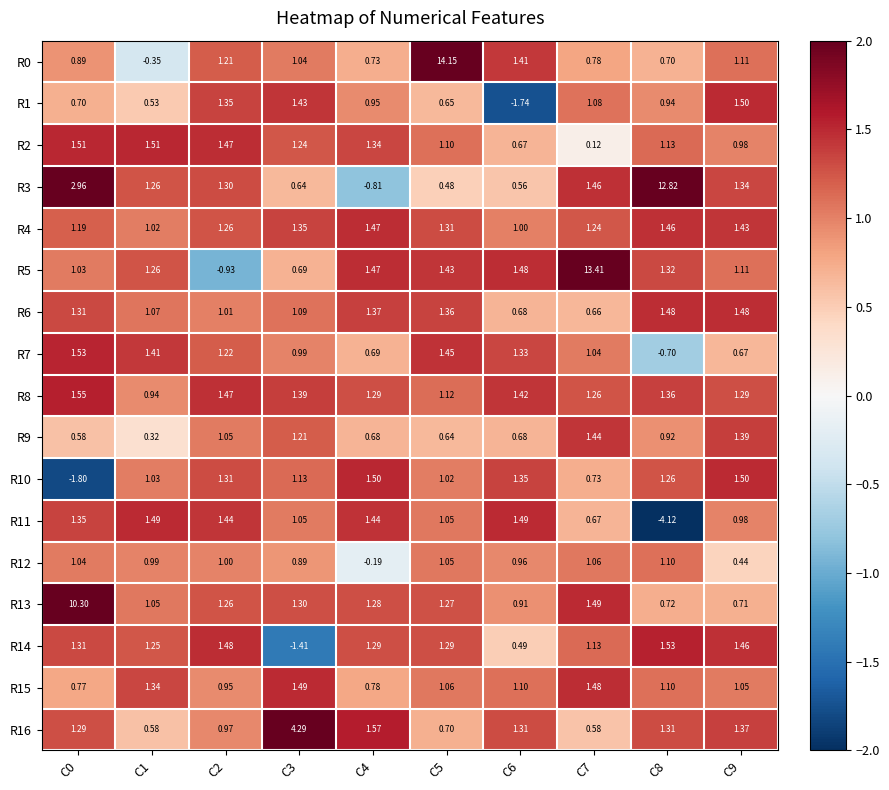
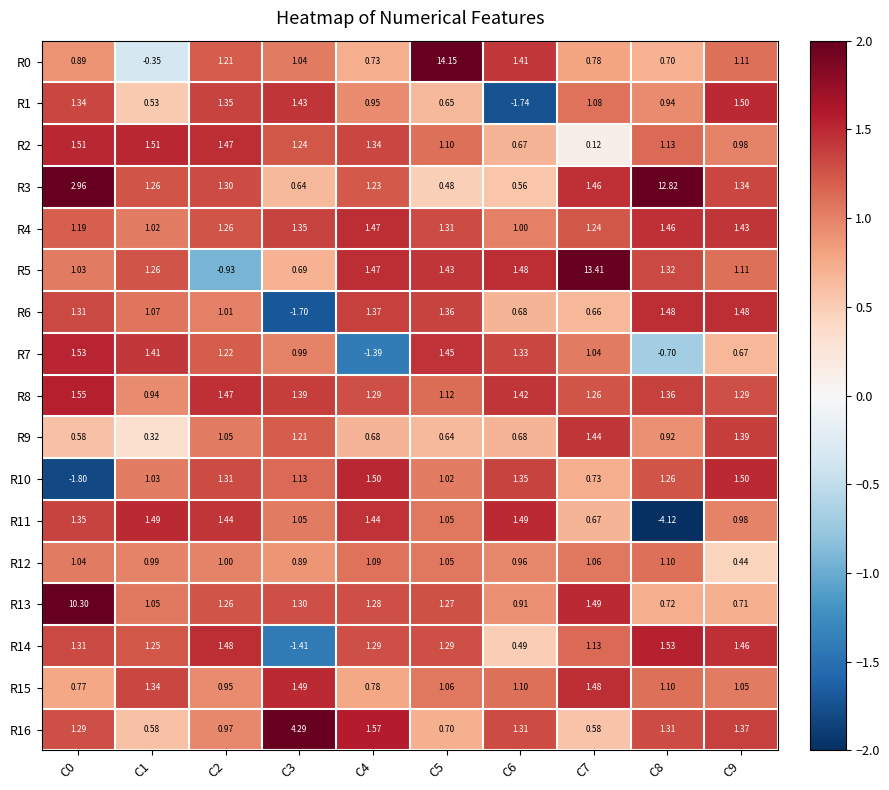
  {
    "R0": {
      "C0": 0.89,
      "C1": -0.35,
      "C2": 1.21,
      "C3": 1.04,
      "C4": 0.73,
      "C5": 14.15,
      "C6": 1.41,
      "C7": 0.78,
      "C8": 0.70,
      "C9": 1.11
    },
    "R1": {
-     "C0": 0.70,
+     "C0": 1.34,
      "C1": 0.53,
      "C2": 1.35,
      "C3": 1.43,
      "C4": 0.95,
      "C5": 0.65,
      "C6": -1.74,
      "C7": 1.08,
      "C8": 0.94,
      "C9": 1.50
    },
    "R2": {
      "C0": 1.51,
      "C1": 1.51,
      "C2": 1.47,
      "C3": 1.24,
      "C4": 1.34,
      "C5": 1.10,
      "C6": 0.67,
      "C7": 0.12,
      "C8": 1.13,
      "C9": 0.98
    },
    "R3": {
      "C0": 2.96,
      "C1": 1.26,
      "C2": 1.30,
      "C3": 0.64,
-     "C4": -0.81,
+     "C4": 1.23,
      "C5": 0.48,
      "C6": 0.56,
      "C7": 1.46,
      "C8": 12.82,
      "C9": 1.34
    },
    "R4": {
      "C0": 1.19,
      "C1": 1.02,
      "C2": 1.26,
      "C3": 1.35,
      "C4": 1.47,
      "C5": 1.31,
      "C6": 1.00,
      "C7": 1.24,
      "C8": 1.46,
      "C9": 1.43
    },
    "R5": {
      "C0": 1.03,
      "C1": 1.26,
      "C2": -0.93,
      "C3": 0.69,
      "C4": 1.47,
      "C5": 1.43,
      "C6": 1.48,
      "C7": 13.41,
      "C8": 1.32,
      "C9": 1.11
    },
    "R6": {
      "C0": 1.31,
      "C1": 1.07,
      "C2": 1.01,
-     "C3": 1.09,
+     "C3": -1.70,
      "C4": 1.37,
      "C5": 1.36,
      "C6": 0.68,
      "C7": 0.66,
      "C8": 1.48,
      "C9": 1.48
    },
    "R7": {
      "C0": 1.53,
      "C1": 1.41,
      "C2": 1.22,
      "C3": 0.99,
-     "C4": 0.69,
+     "C4": -1.39,
      "C5": 1.45,
      "C6": 1.33,
      "C7": 1.04,
      "C8": -0.70,
      "C9": 0.67
    },
    "R8": {
      "C0": 1.55,
      "C1": 0.94,
      "C2": 1.47,
      "C3": 1.39,
      "C4": 1.29,
      "C5": 1.12,
      "C6": 1.42,
      "C7": 1.26,
      "C8": 1.36,
      "C9": 1.29
    },
    "R9": {
      "C0": 0.58,
      "C1": 0.32,
      "C2": 1.05,
      "C3": 1.21,
      "C4": 0.68,
      "C5": 0.64,
      "C6": 0.68,
      "C7": 1.44,
      "C8": 0.92,
      "C9": 1.39
    },
    "R10": {
      "C0": -1.80,
      "C1": 1.03,
      "C2": 1.31,
      "C3": 1.13,
      "C4": 1.50,
      "C5": 1.02,
      "C6": 1.35,
      "C7": 0.73,
      "C8": 1.26,
      "C9": 1.50
    },
    "R11": {
      "C0": 1.35,
      "C1": 1.49,
      "C2": 1.44,
      "C3": 1.05,
      "C4": 1.44,
      "C5": 1.05,
      "C6": 1.49,
      "C7": 0.67,
      "C8": -4.12,
      "C9": 0.98
    },
    "R12": {
      "C0": 1.04,
      "C1": 0.99,
      "C2": 1.00,
      "C3": 0.89,
-     "C4": -0.19,
+     "C4": 1.09,
      "C5": 1.05,
      "C6": 0.96,
      "C7": 1.06,
      "C8": 1.10,
      "C9": 0.44
    },
    "R13": {
      "C0": 10.30,
      "C1": 1.05,
      "C2": 1.26,
      "C3": 1.30,
      "C4": 1.28,
      "C5": 1.27,
      "C6": 0.91,
      "C7": 1.49,
      "C8": 0.72,
      "C9": 0.71
    },
    "R14": {
      "C0": 1.31,
      "C1": 1.25,
      "C2": 1.48,
      "C3": -1.41,
      "C4": 1.29,
      "C5": 1.29,
      "C6": 0.49,
      "C7": 1.13,
      "C8": 1.53,
      "C9": 1.46
    },
    "R15": {
      "C0": 0.77,
      "C1": 1.34,
      "C2": 0.95,
      "C3": 1.49,
      "C4": 0.78,
      "C5": 1.06,
      "C6": 1.10,
      "C7": 1.48,
      "C8": 1.10,
      "C9": 1.05
    },
    "R16": {
      "C0": 1.29,
      "C1": 0.58,
      "C2": 0.97,
      "C3": 4.29,
      "C4": 1.57,
      "C5": 0.70,
      "C6": 1.31,
      "C7": 0.58,
      "C8": 1.31,
      "C9": 1.37
    }
  }
